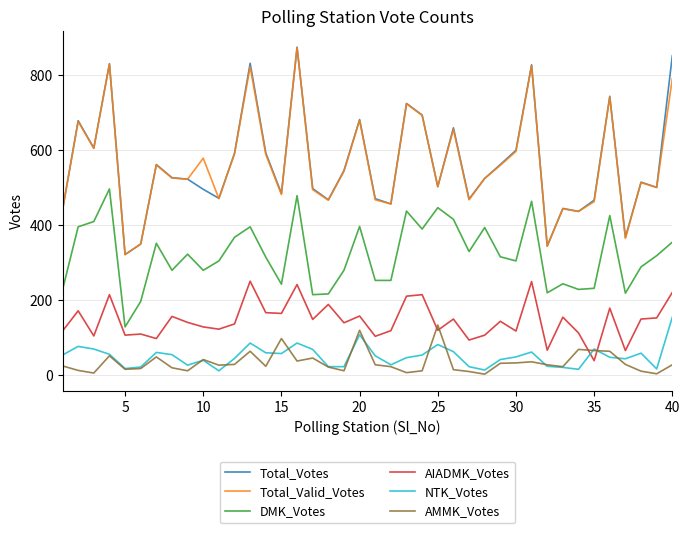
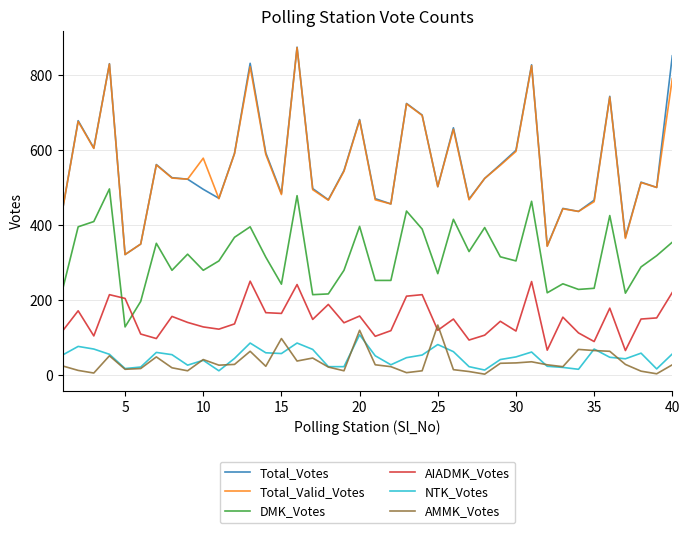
  {
    "Total_Votes": {
      "10": 500,
      "40": 850
    },
    "Total_Valid_Votes": {
      "10": 580,
      "40": 790
    },
    "DMK_Votes": {
      "5": 130,
      "10": 280,
      "15": 240,
      "20": 400,
-     "25": 450,
+     "25": 270,
      "30": 300,
      "35": 230,
      "40": 350
    },
    "AIADMK_Votes": {
-     "5": 110,
+     "5": 200,
      "10": 130,
      "15": 160,
      "20": 160,
      "25": 120,
      "30": 120,
-     "35": 40,
+     "35": 90,
      "40": 220
    },
    "NTK_Votes": {
      "15": 60,
      "20": 110,
      "25": 80,
      "30": 50,
-     "40": 150
+     "40": 60
    },
    "AMMK_Votes": {
      "15": 100,
      "20": 120,
      "25": 130,
      "30": 30,
      "40": 30
    }
  }
